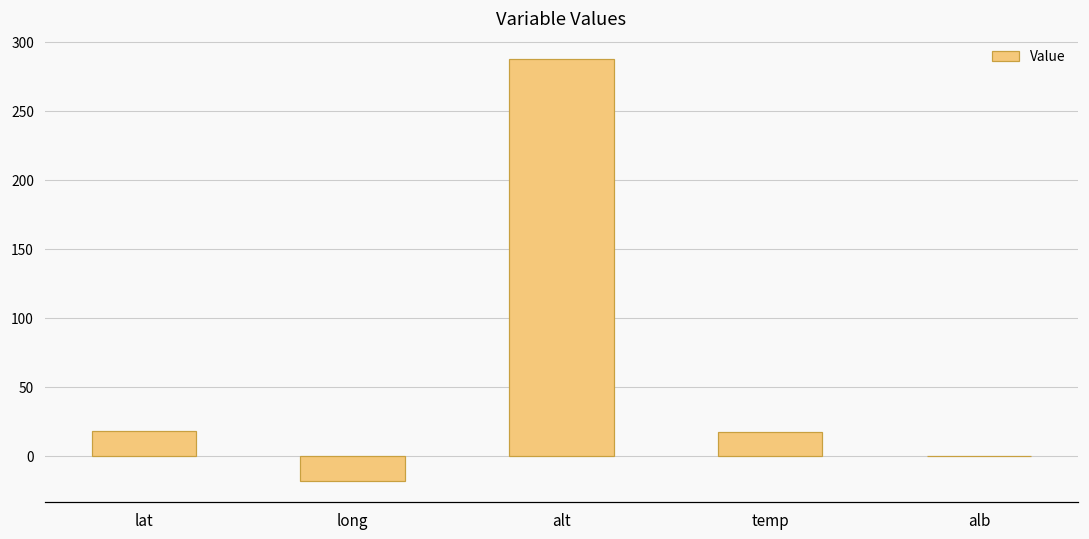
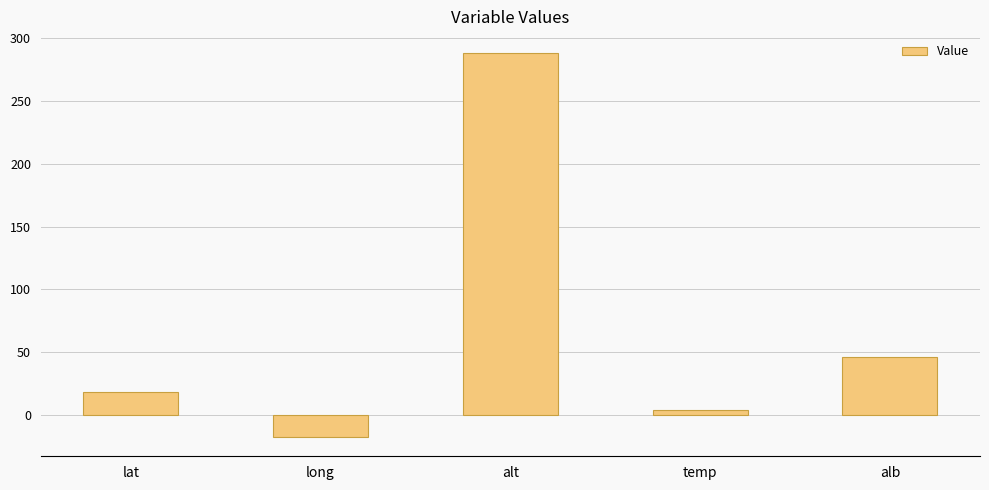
  {
    "lat": 18,
    "long": -18,
    "alt": 288,
-   "temp": 18,
-   "alb": 0
+   "temp": 4,
+   "alb": 46
  }
